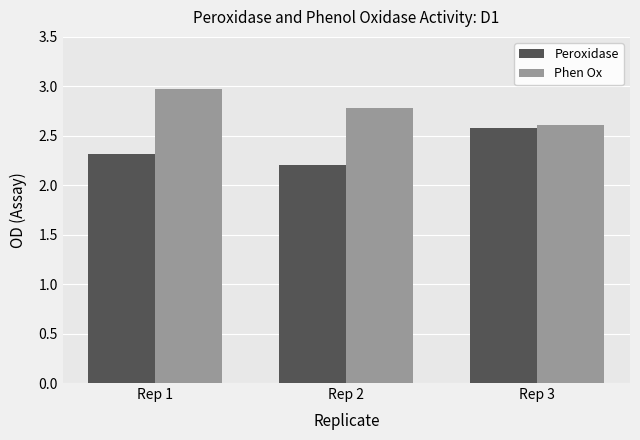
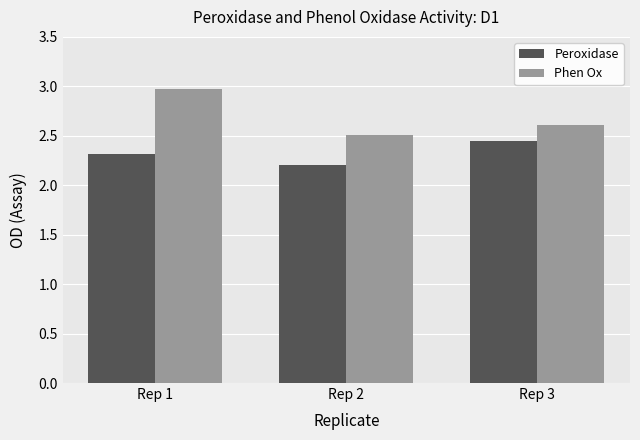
  {
    "Peroxidase": {
      "Rep 1": 2.3,
      "Rep 2": 2.2,
-     "Rep 3": 2.6
+     "Rep 3": 2.4
    },
    "Phen Ox": {
      "Rep 1": 3.0,
-     "Rep 2": 2.8,
+     "Rep 2": 2.5,
      "Rep 3": 2.6
    }
  }
